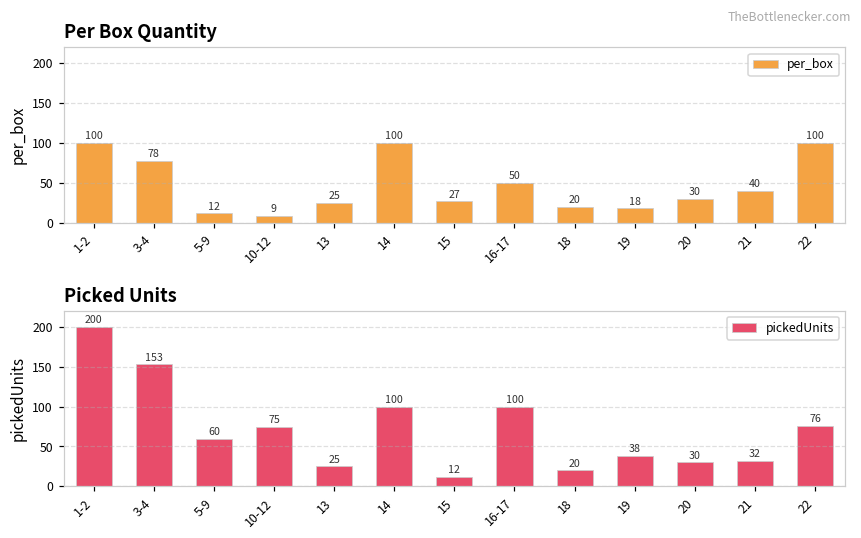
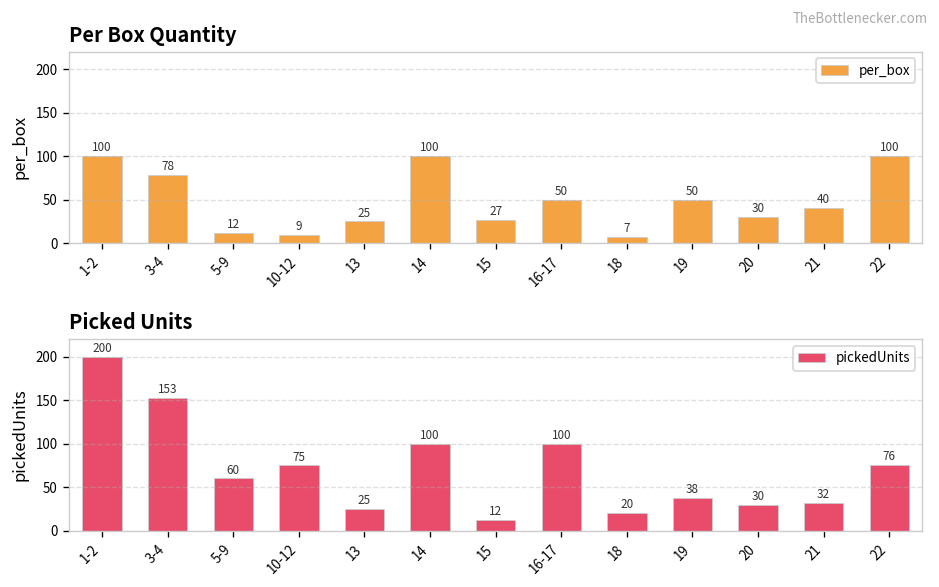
  {
    "Per Box Quantity": {
      "1-2": 100,
      "3-4": 78,
      "5-9": 12,
      "10-12": 9,
      "13": 25,
      "14": 100,
      "15": 27,
      "16-17": 50,
-     "18": 20,
-     "19": 18,
+     "18": 7,
+     "19": 50,
      "20": 30,
      "21": 40,
      "22": 100
    },
    "Picked Units": {
      "1-2": 200,
      "3-4": 153,
      "5-9": 60,
      "10-12": 75,
      "13": 25,
      "14": 100,
      "15": 12,
      "16-17": 100,
      "18": 20,
      "19": 38,
      "20": 30,
      "21": 32,
      "22": 76
    }
  }
